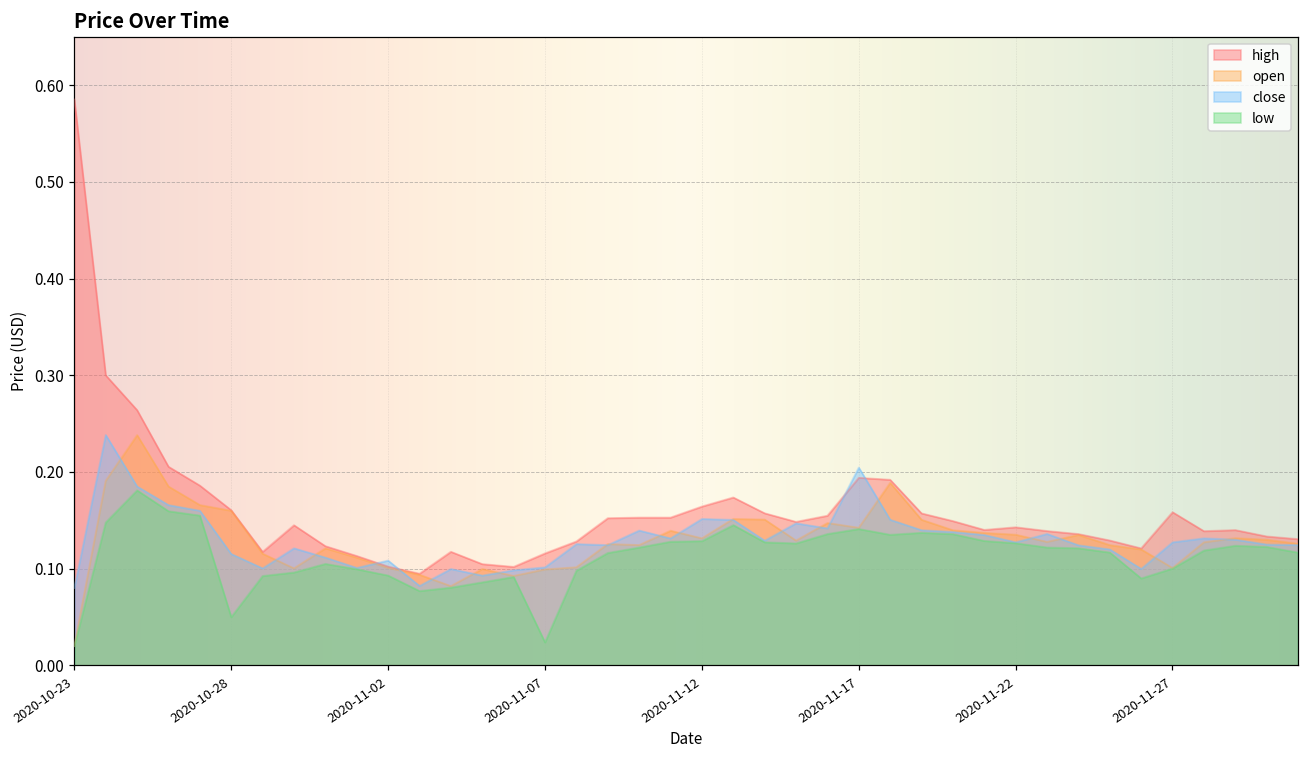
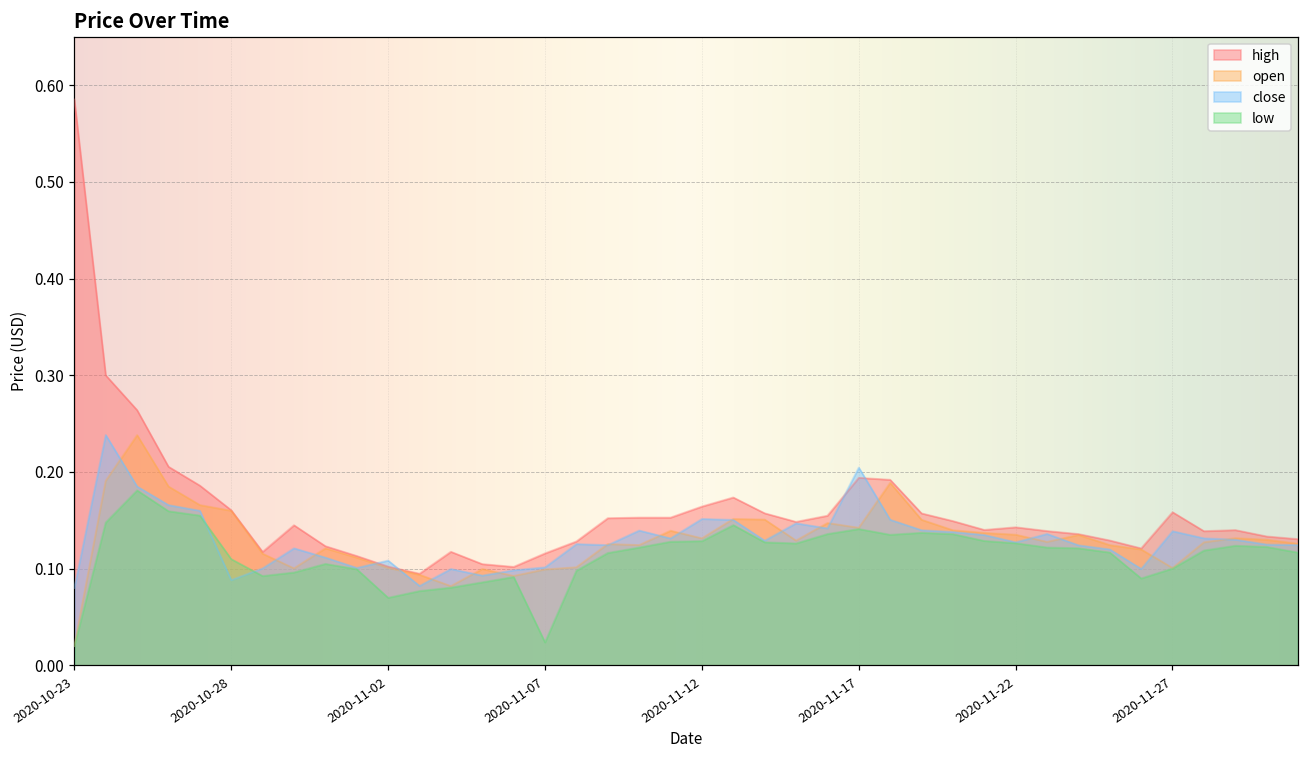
  {
    "close": {
      "2020-10-23": 0.08,
-     "2020-10-28": 0.12,
+     "2020-10-28": 0.09,
      "2020-11-02": 0.11,
      "2020-11-12": 0.15,
      "2020-11-17": 0.20,
-     "2020-11-27": 0.13
+     "2020-11-27": 0.14
    },
    "low": {
-     "2020-10-28": 0.05,
-     "2020-11-02": 0.09,
+     "2020-10-28": 0.11,
+     "2020-11-02": 0.07,
      "2020-11-07": 0.02
    }
  }
